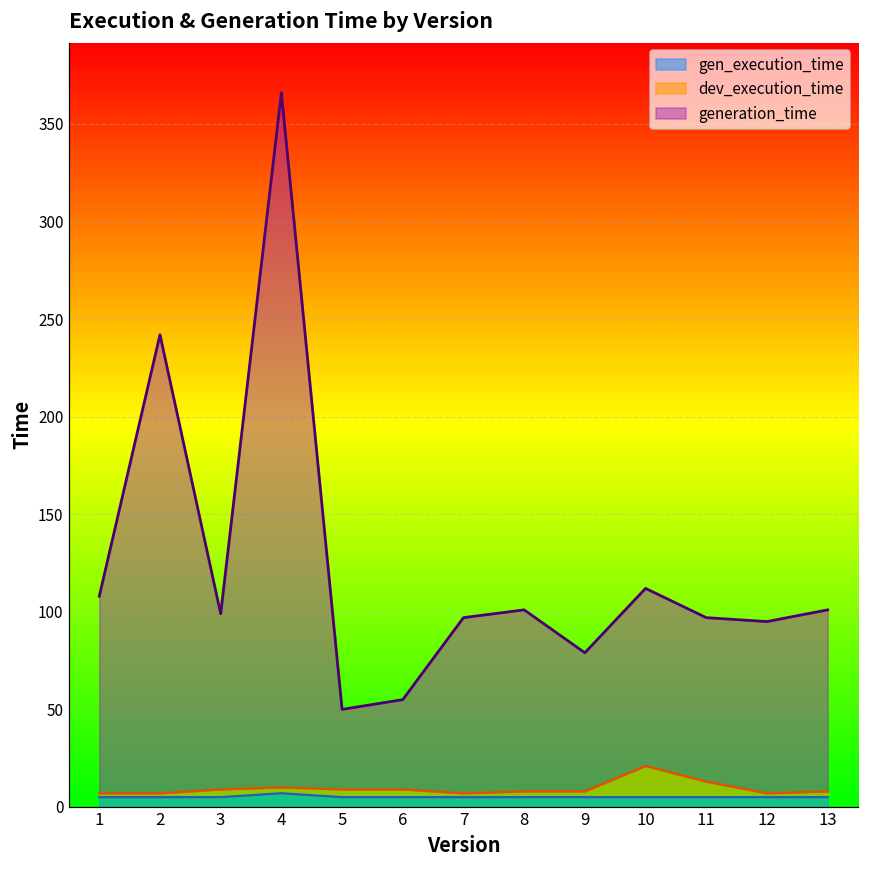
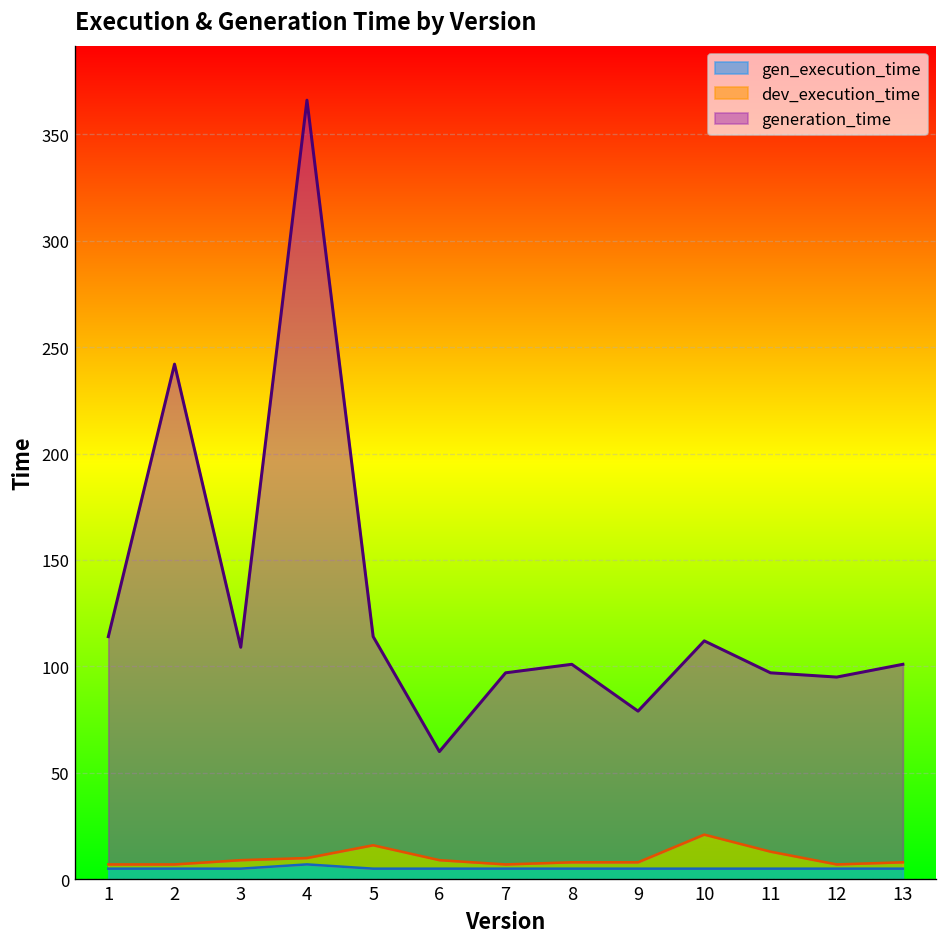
  {
    "gen_execution_time": {
      "1": 5,
      "2": 5,
      "3": 5,
      "4": 7,
      "5": 5,
      "6": 5,
      "7": 5,
      "8": 5,
      "9": 5,
      "10": 5,
      "11": 5,
      "12": 5,
      "13": 5
    },
    "dev_execution_time": {
      "1": 2,
      "2": 2,
      "3": 4,
      "4": 3,
-     "5": 4,
+     "5": 11,
      "6": 4,
      "7": 2,
      "8": 3,
      "9": 3,
      "10": 16,
      "11": 8,
      "12": 2,
      "13": 3
    },
    "generation_time": {
-     "1": 101,
+     "1": 107,
      "2": 235,
-     "3": 90,
+     "3": 100,
      "4": 356,
-     "5": 41,
-     "6": 46,
+     "5": 98,
+     "6": 51,
      "7": 90,
      "8": 93,
      "9": 71,
      "10": 91,
      "11": 84,
      "12": 88,
      "13": 93
    }
  }
